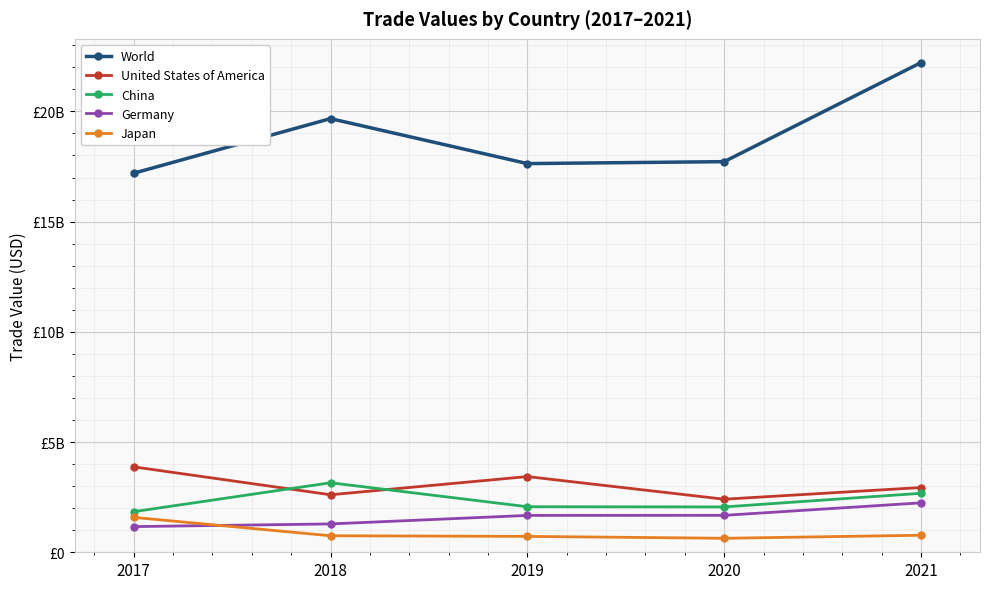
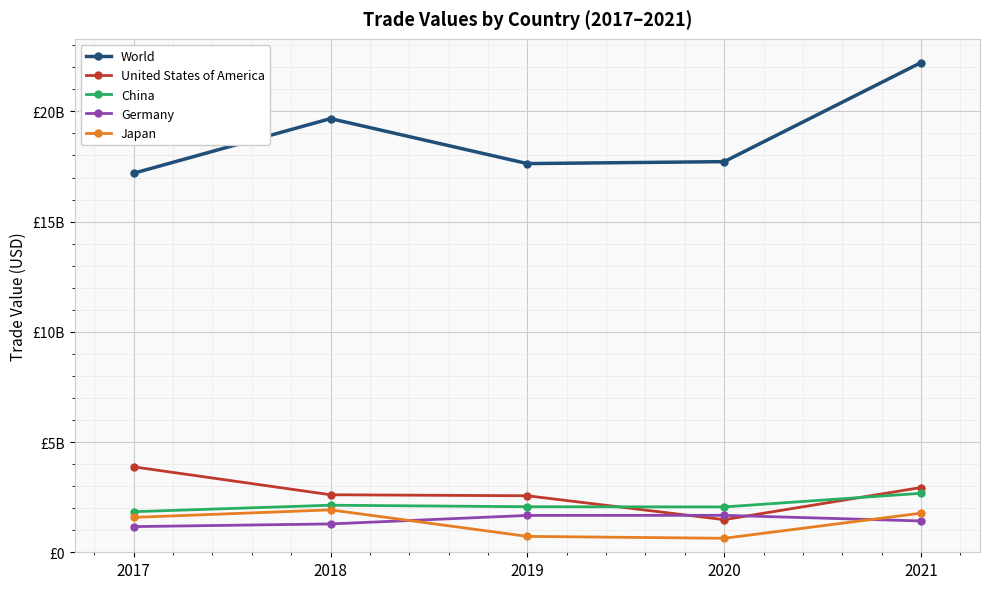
  {
    "World": {
      "2017": "£17200000000",
      "2018": "£19700000000",
      "2019": "£17600000000",
      "2020": "£17700000000",
      "2021": "£22200000000"
    },
    "United States of America": {
      "2017": "£3900000000",
      "2018": "£2600000000",
-     "2019": "£3400000000",
-     "2020": "£2400000000",
+     "2019": "£2600000000",
+     "2020": "£1500000000",
      "2021": "£2900000000"
    },
    "China": {
      "2017": "£1800000000",
-     "2018": "£3200000000",
+     "2018": "£2100000000",
      "2019": "£2100000000",
      "2020": "£2100000000",
      "2021": "£2700000000"
    },
    "Germany": {
      "2017": "£1200000000",
      "2018": "£1300000000",
      "2019": "£1700000000",
      "2020": "£1700000000",
-     "2021": "£2200000000"
+     "2021": "£1400000000"
    },
    "Japan": {
      "2017": "£1600000000",
-     "2018": "£700000000",
+     "2018": "£1900000000",
      "2019": "£700000000",
      "2020": "£600000000",
-     "2021": "£800000000"
+     "2021": "£1800000000"
    }
  }
